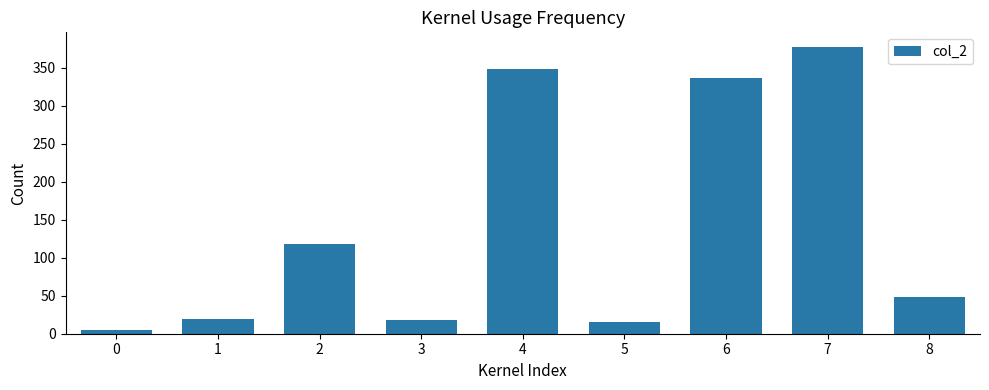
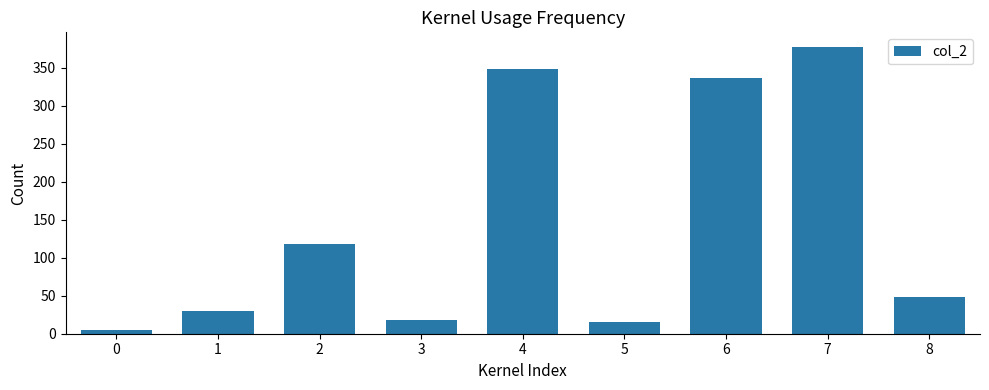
  {
    "0": 10,
-   "1": 20,
+   "1": 30,
    "2": 120,
    "3": 20,
    "4": 350,
    "5": 20,
    "6": 340,
    "7": 380,
    "8": 50
  }
